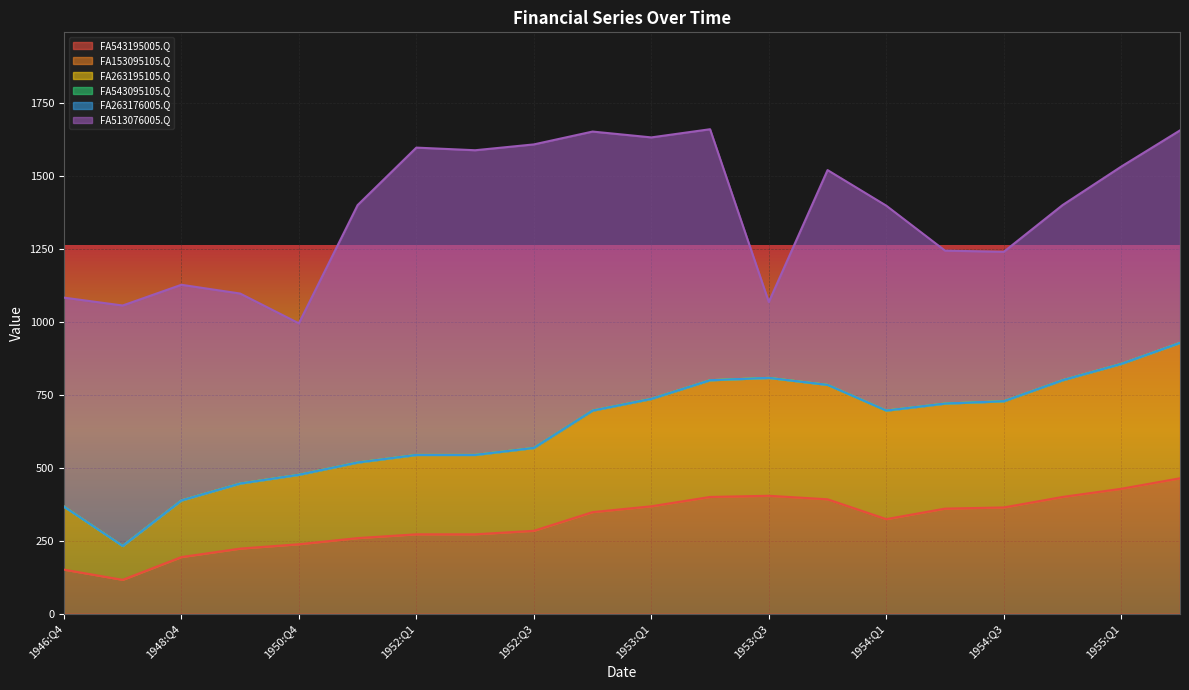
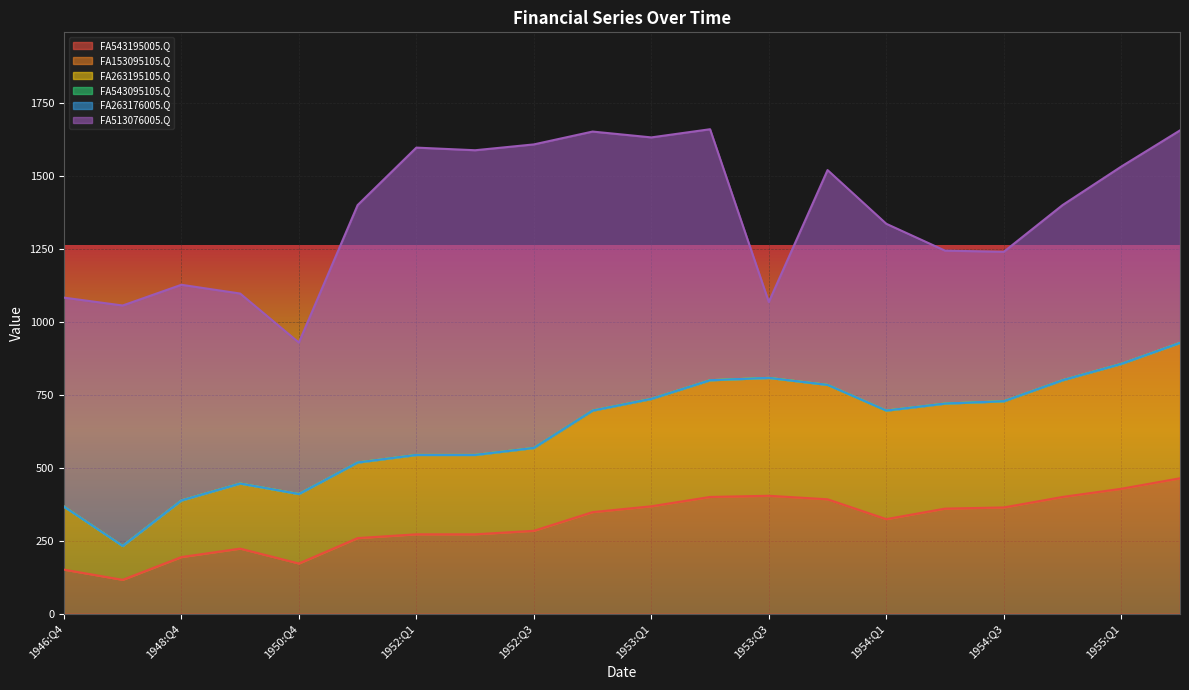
  {
    "FA543195005.Q": {
      "1946:Q4": 150,
      "1948:Q4": 190,
-     "1950:Q4": 240,
+     "1950:Q4": 170,
      "1952:Q1": 270,
      "1952:Q3": 280,
      "1953:Q1": 370,
      "1953:Q3": 400,
      "1954:Q1": 320,
      "1954:Q3": 360,
      "1955:Q1": 430
    },
    "FA513076005.Q": {
      "1946:Q4": 720,
      "1948:Q4": 740,
      "1950:Q4": 520,
      "1952:Q1": 1050,
      "1952:Q3": 1040,
      "1953:Q1": 900,
      "1953:Q3": 260,
-     "1954:Q1": 700,
+     "1954:Q1": 640,
      "1954:Q3": 510,
      "1955:Q1": 680
    }
  }
